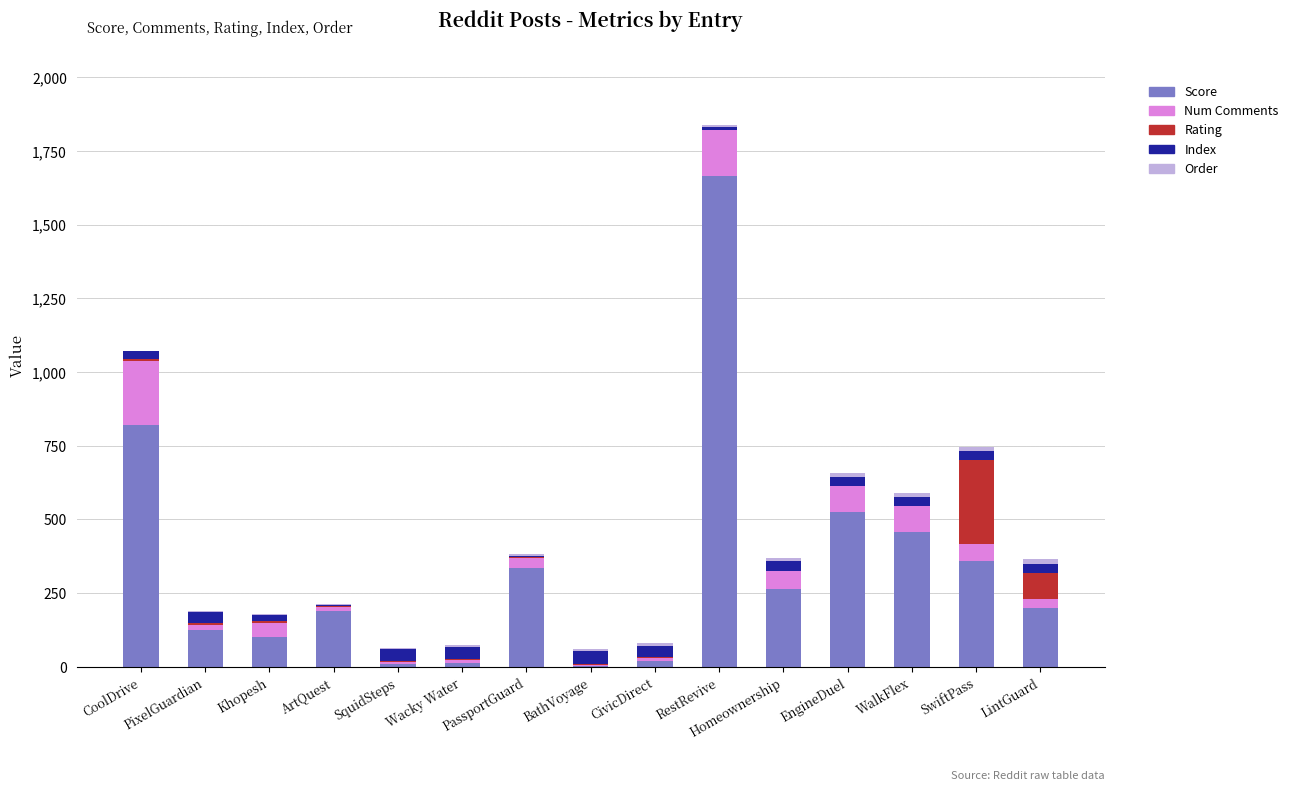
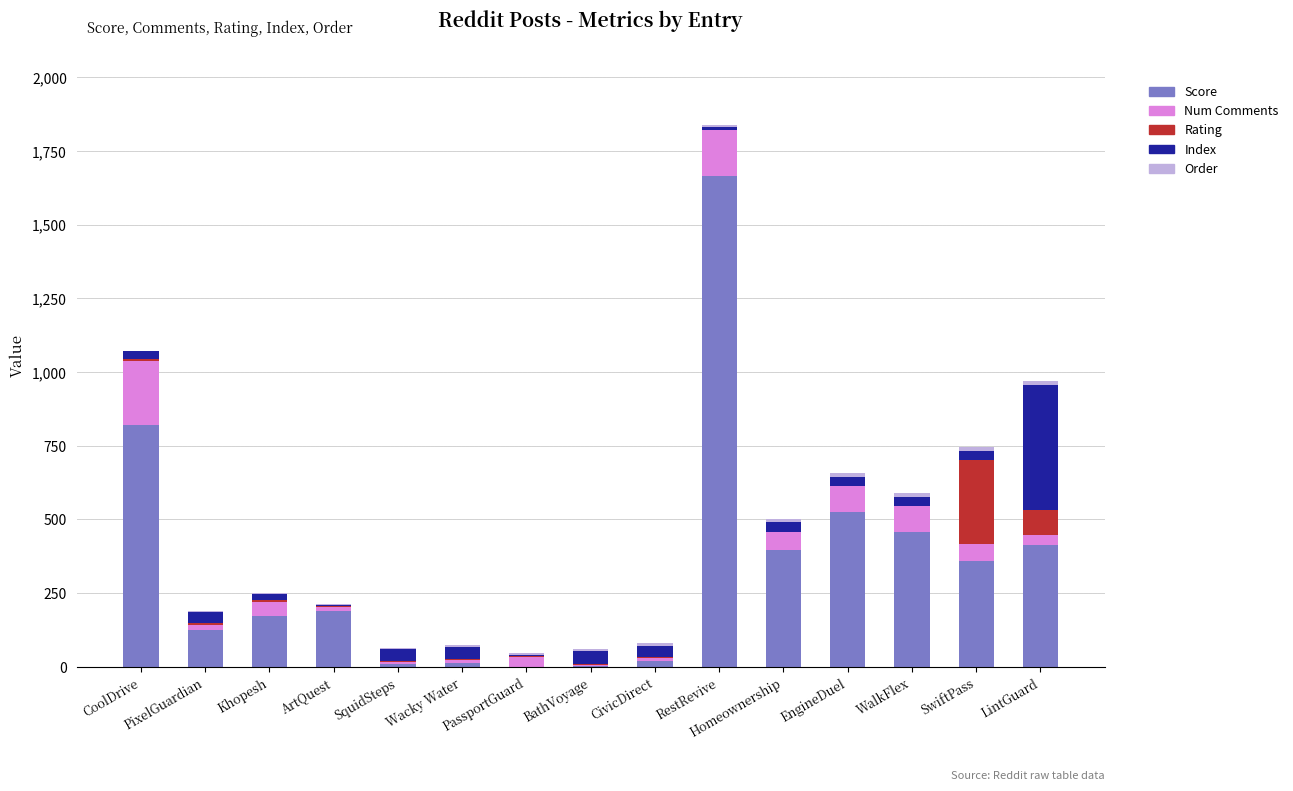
  {
    "Score": {
      "CoolDrive": "820",
      "PixelGuardian": "130",
-     "Khopesh": "100",
+     "Khopesh": "170",
      "ArtQuest": "190",
      "SquidSteps": "10",
      "Wacky Water": "10",
-     "PassportGuard": "340",
+     "PassportGuard": "0",
      "CivicDirect": "20",
      "RestRevive": "1,670",
-     "Homeownership": "260",
+     "Homeownership": "400",
      "EngineDuel": "530",
      "WalkFlex": "460",
      "SwiftPass": "360",
-     "LintGuard": "200"
+     "LintGuard": "410"
    },
    "Rating": {
      "RestRevive": "0",
      "Homeownership": "0",
      "EngineDuel": "0",
      "WalkFlex": "0",
      "SwiftPass": "290",
      "LintGuard": "90"
    },
    "Index": {
      "CoolDrive": "30",
      "PixelGuardian": "40",
      "Khopesh": "20",
      "SquidSteps": "40",
      "Wacky Water": "40",
      "BathVoyage": "40",
      "CivicDirect": "40",
      "RestRevive": "10",
      "Homeownership": "40",
      "EngineDuel": "30",
      "WalkFlex": "30",
      "SwiftPass": "30",
-     "LintGuard": "30"
+     "LintGuard": "420"
    }
  }
